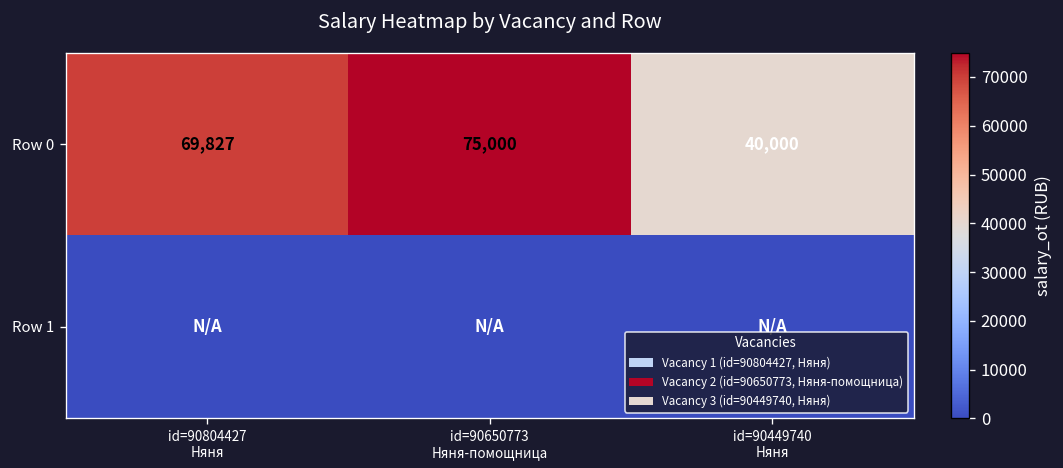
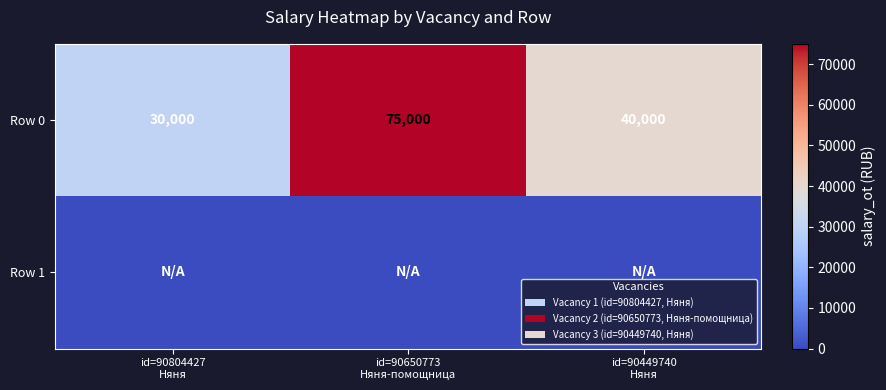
  {
    "Row 0": {
-     "id=90804427 Няня": "69,827",
+     "id=90804427 Няня": "30,000",
      "id=90650773 Няня-помощница": "75,000"
    }
  }
